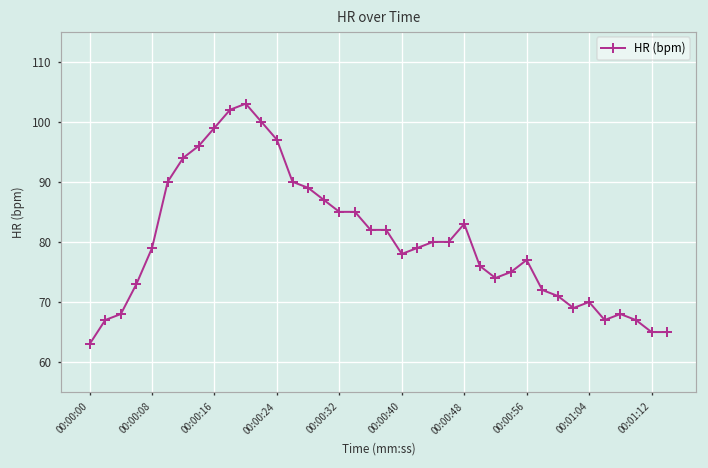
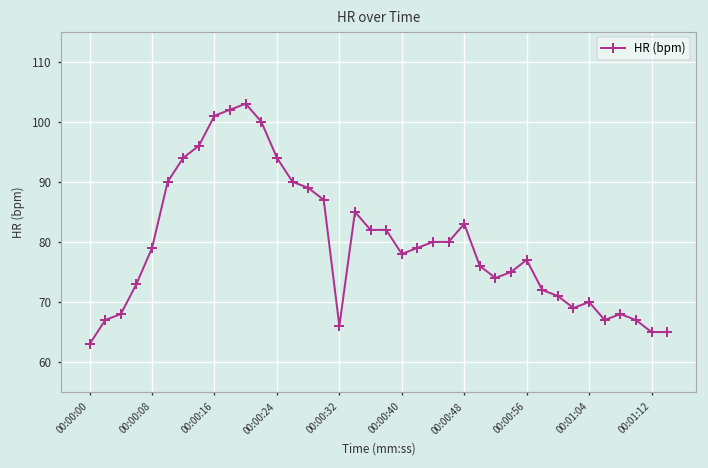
  {
    "00:00:00": 63,
    "00:00:08": 79,
-   "00:00:16": 99,
-   "00:00:24": 97,
-   "00:00:32": 85,
+   "00:00:16": 101,
+   "00:00:24": 94,
+   "00:00:32": 66,
    "00:00:40": 78,
    "00:00:48": 83,
    "00:00:56": 77,
    "00:01:04": 70,
    "00:01:12": 65
  }
